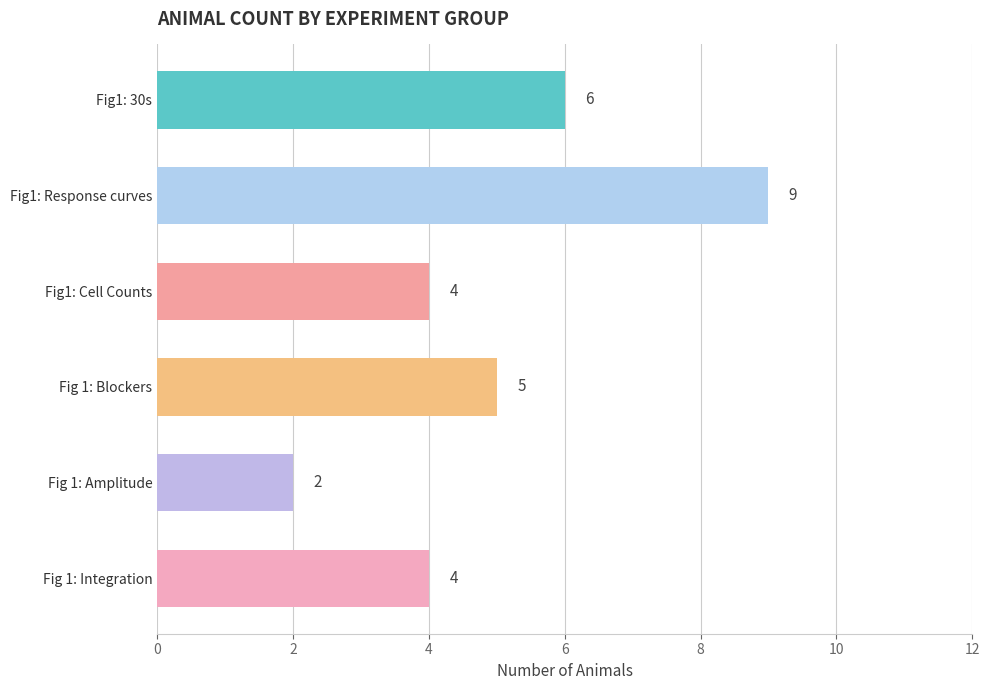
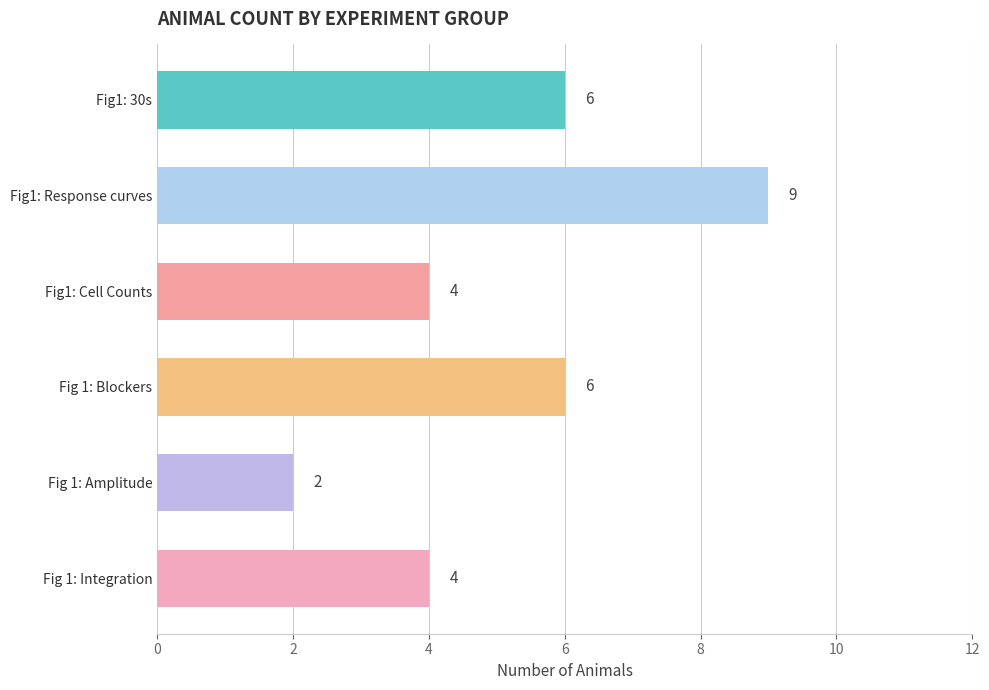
  {
    "Fig1: 30s": 6,
    "Fig1: Response curves": 9,
    "Fig1: Cell Counts": 4,
-   "Fig 1: Blockers": 5,
+   "Fig 1: Blockers": 6,
    "Fig 1: Amplitude": 2,
    "Fig 1: Integration": 4
  }
